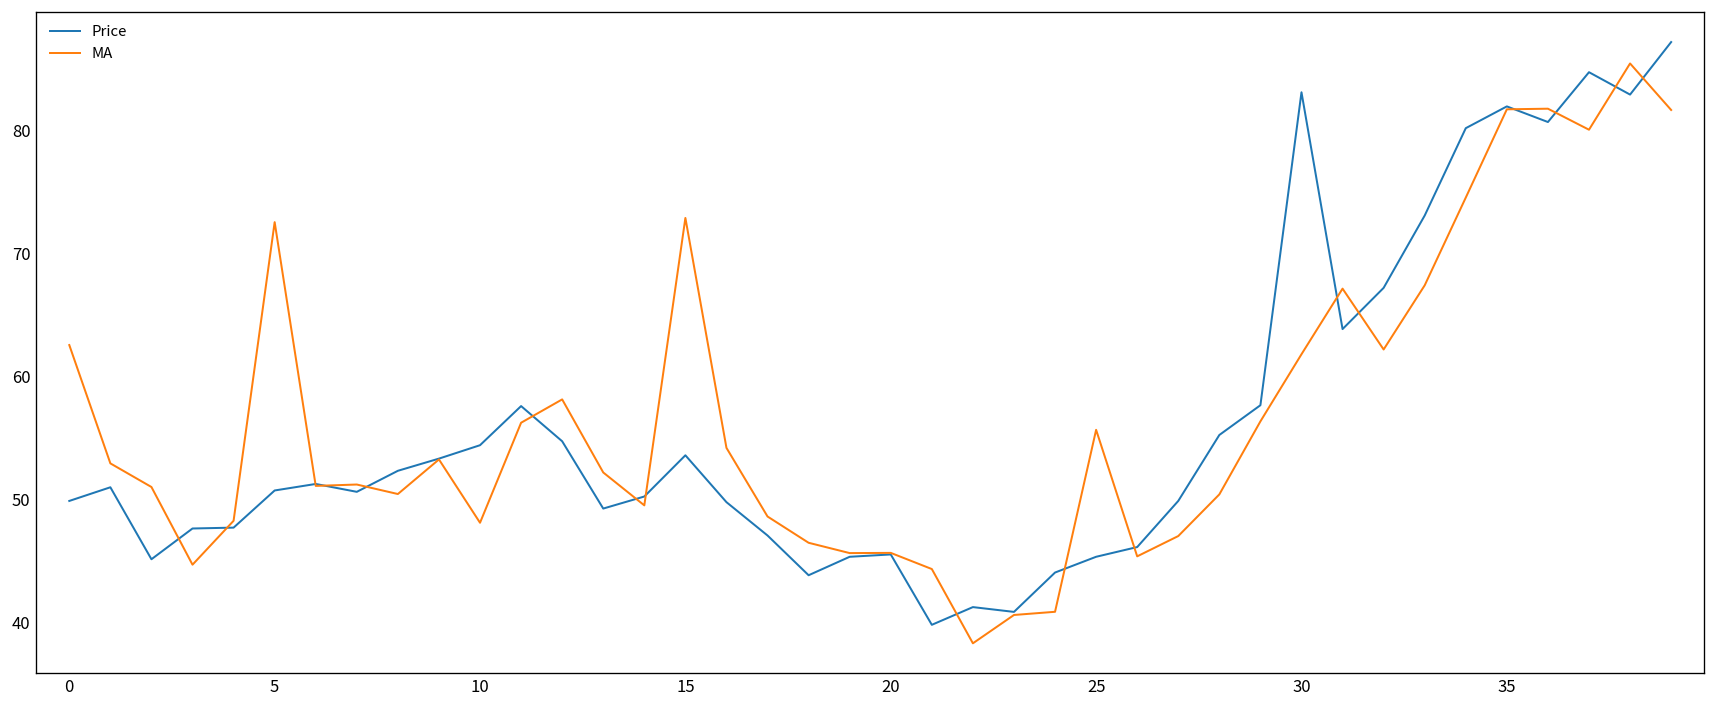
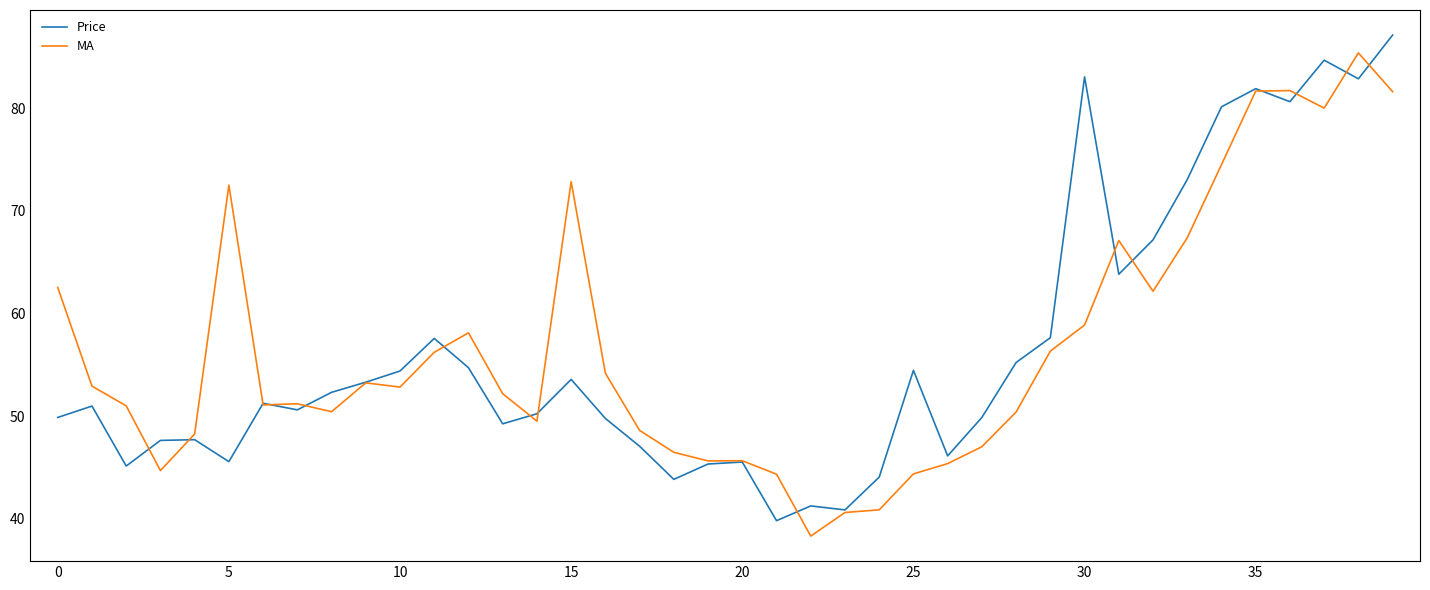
  {
    "Price": {
      "0": 49.9,
-     "5": 50.7,
+     "5": 45.6,
      "10": 54.4,
      "15": 53.6,
-     "25": 45.3,
+     "25": 54.5,
      "30": 83.1
    },
    "MA": {
      "0": 62.5,
      "5": 72.5,
-     "10": 48.1,
+     "10": 52.8,
      "15": 72.9,
-     "25": 55.6,
-     "30": 61.8
+     "25": 44.4,
+     "30": 58.9
    }
  }
